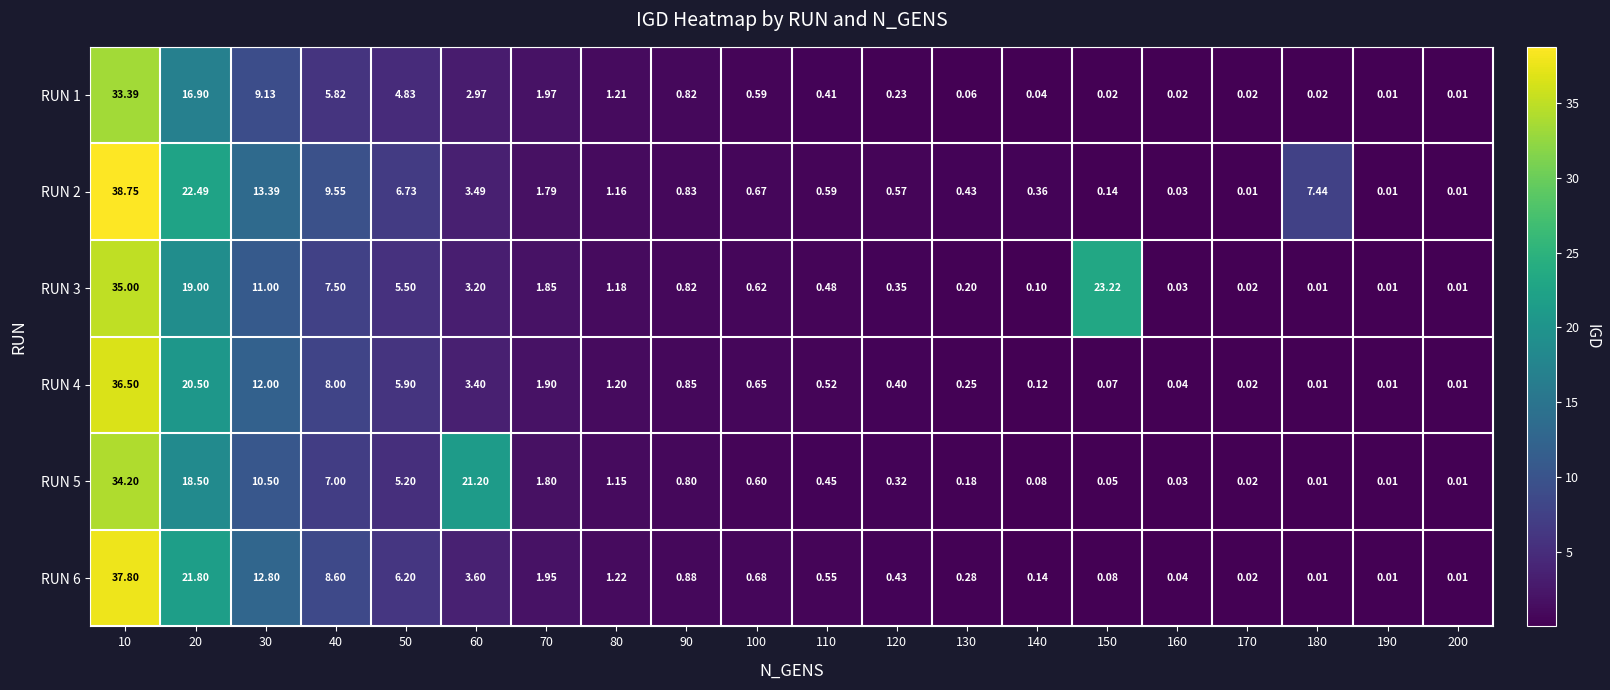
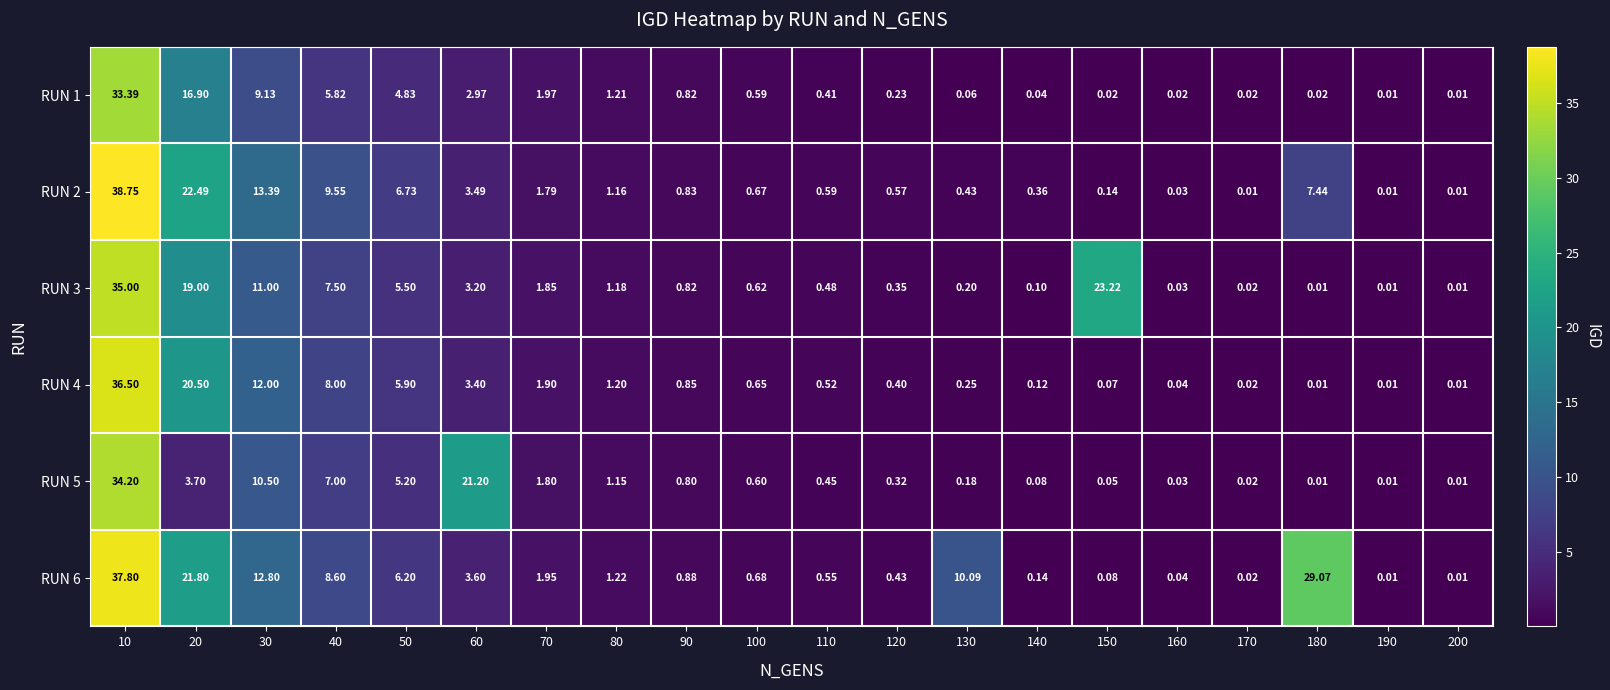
  {
    "RUN 1": {
      "10": 33.39,
      "20": 16.90,
      "30": 9.13,
      "40": 5.82,
      "50": 4.83,
      "60": 2.97,
      "70": 1.97,
      "80": 1.21,
      "90": 0.82,
      "100": 0.59,
      "110": 0.41,
      "120": 0.23,
      "130": 0.06,
      "140": 0.04,
      "150": 0.02,
      "160": 0.02,
      "170": 0.02,
      "180": 0.02,
      "190": 0.01,
      "200": 0.01
    },
    "RUN 2": {
      "10": 38.75,
      "20": 22.49,
      "30": 13.39,
      "40": 9.55,
      "50": 6.73,
      "60": 3.49,
      "70": 1.79,
      "80": 1.16,
      "90": 0.83,
      "100": 0.67,
      "110": 0.59,
      "120": 0.57,
      "130": 0.43,
      "140": 0.36,
      "150": 0.14,
      "160": 0.03,
      "170": 0.01,
      "180": 7.44,
      "190": 0.01,
      "200": 0.01
    },
    "RUN 3": {
      "10": 35.00,
      "20": 19.00,
      "30": 11.00,
      "40": 7.50,
      "50": 5.50,
      "60": 3.20,
      "70": 1.85,
      "80": 1.18,
      "90": 0.82,
      "100": 0.62,
      "110": 0.48,
      "120": 0.35,
      "130": 0.20,
      "140": 0.10,
      "150": 23.22,
      "160": 0.03,
      "170": 0.02,
      "180": 0.01,
      "190": 0.01,
      "200": 0.01
    },
    "RUN 4": {
      "10": 36.50,
      "20": 20.50,
      "30": 12.00,
      "40": 8.00,
      "50": 5.90,
      "60": 3.40,
      "70": 1.90,
      "80": 1.20,
      "90": 0.85,
      "100": 0.65,
      "110": 0.52,
      "120": 0.40,
      "130": 0.25,
      "140": 0.12,
      "150": 0.07,
      "160": 0.04,
      "170": 0.02,
      "180": 0.01,
      "190": 0.01,
      "200": 0.01
    },
    "RUN 5": {
      "10": 34.20,
-     "20": 18.50,
+     "20": 3.70,
      "30": 10.50,
      "40": 7.00,
      "50": 5.20,
      "60": 21.20,
      "70": 1.80,
      "80": 1.15,
      "90": 0.80,
      "100": 0.60,
      "110": 0.45,
      "120": 0.32,
      "130": 0.18,
      "140": 0.08,
      "150": 0.05,
      "160": 0.03,
      "170": 0.02,
      "180": 0.01,
      "190": 0.01,
      "200": 0.01
    },
    "RUN 6": {
      "10": 37.80,
      "20": 21.80,
      "30": 12.80,
      "40": 8.60,
      "50": 6.20,
      "60": 3.60,
      "70": 1.95,
      "80": 1.22,
      "90": 0.88,
      "100": 0.68,
      "110": 0.55,
      "120": 0.43,
-     "130": 0.28,
+     "130": 10.09,
      "140": 0.14,
      "150": 0.08,
      "160": 0.04,
      "170": 0.02,
-     "180": 0.01,
+     "180": 29.07,
      "190": 0.01,
      "200": 0.01
    }
  }
